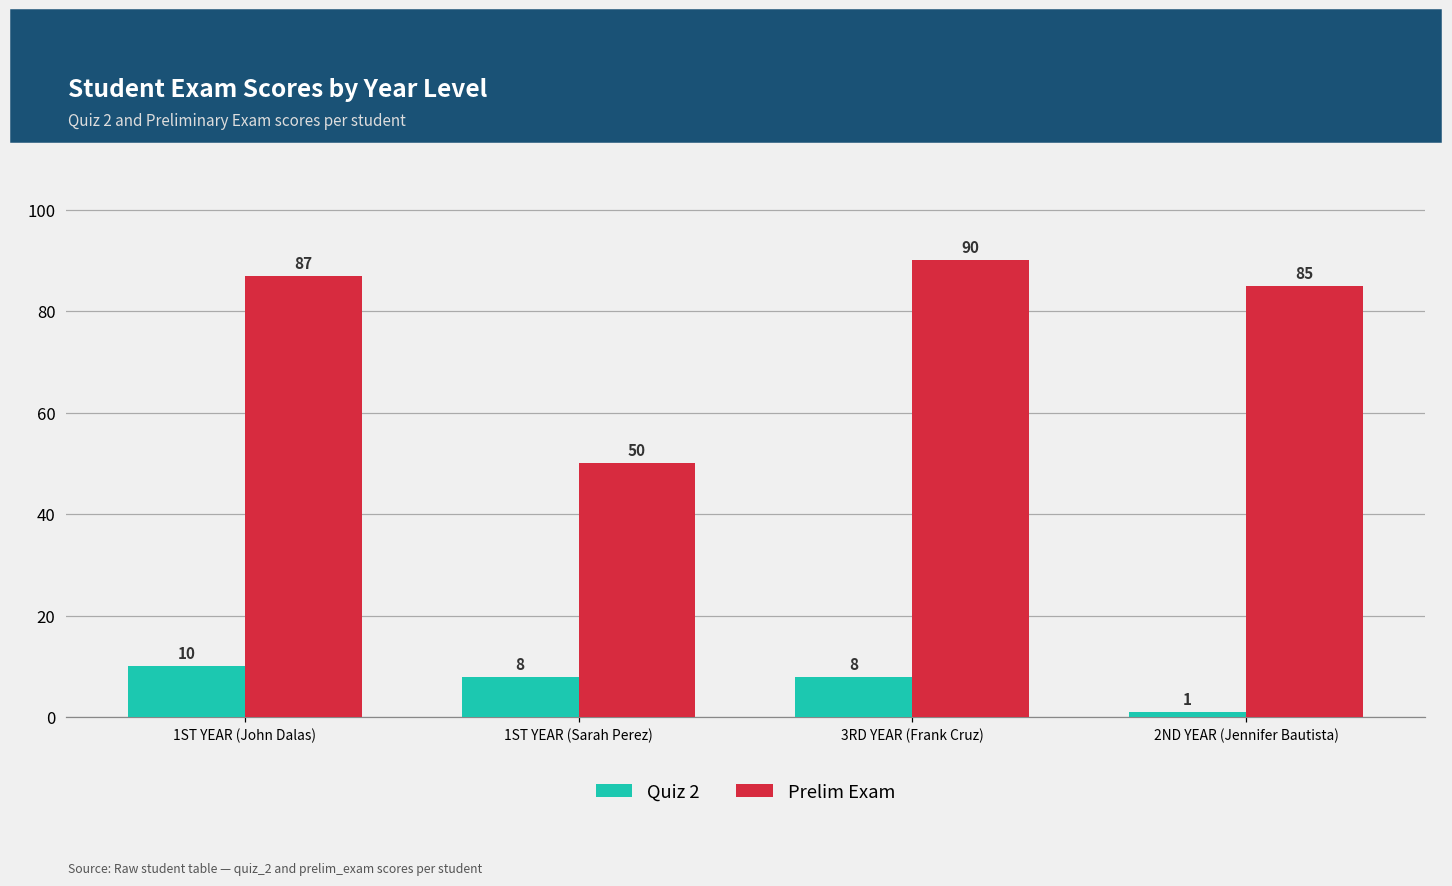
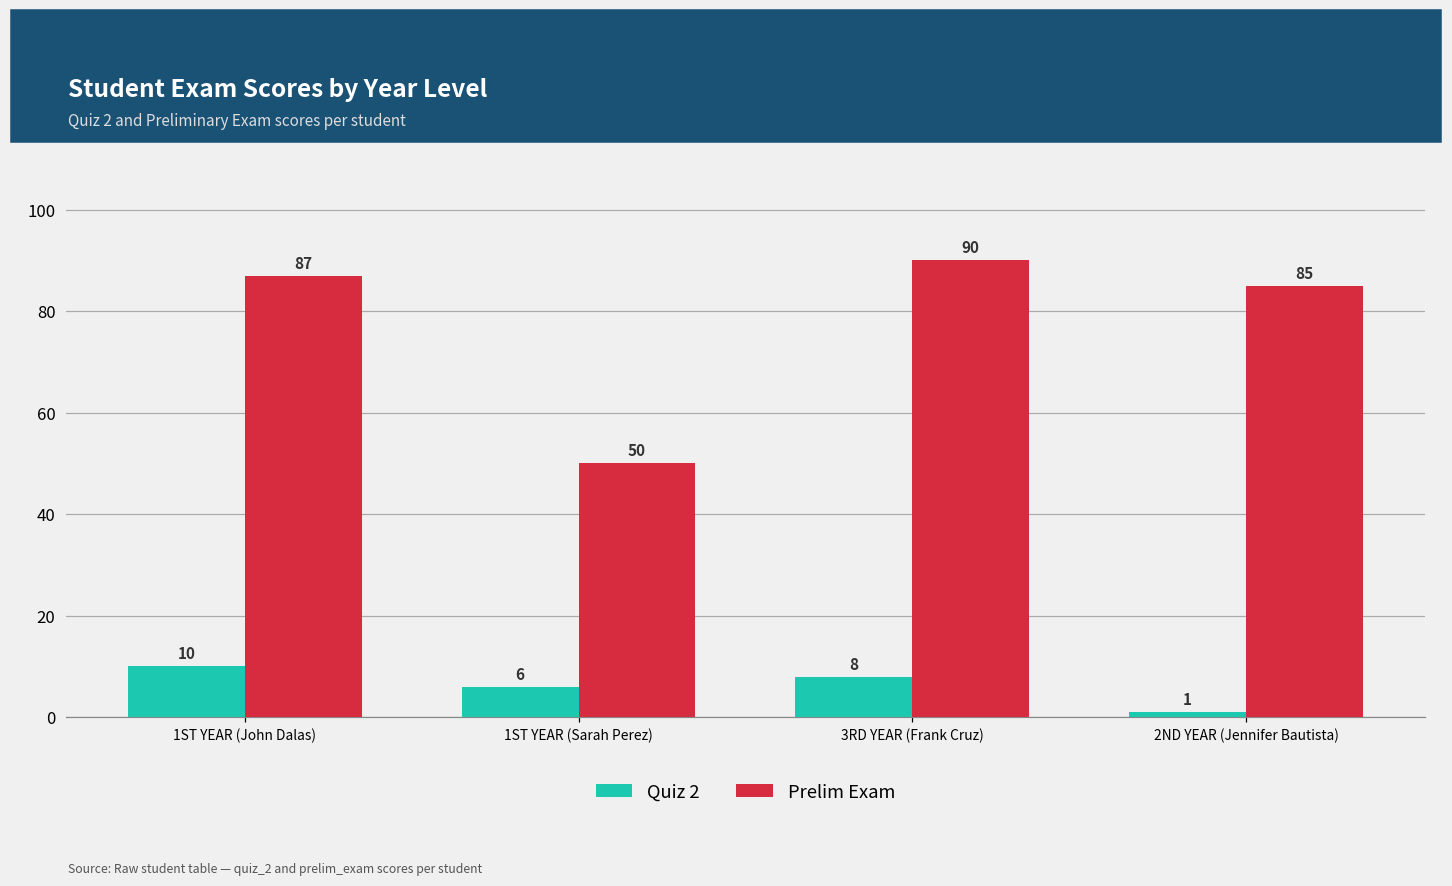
  {
    "Quiz 2": {
      "1ST YEAR (John Dalas)": 10,
-     "1ST YEAR (Sarah Perez)": 8,
+     "1ST YEAR (Sarah Perez)": 6,
      "3RD YEAR (Frank Cruz)": 8,
      "2ND YEAR (Jennifer Bautista)": 1
    },
    "Prelim Exam": {
      "1ST YEAR (John Dalas)": 87,
      "1ST YEAR (Sarah Perez)": 50,
      "3RD YEAR (Frank Cruz)": 90,
      "2ND YEAR (Jennifer Bautista)": 85
    }
  }
